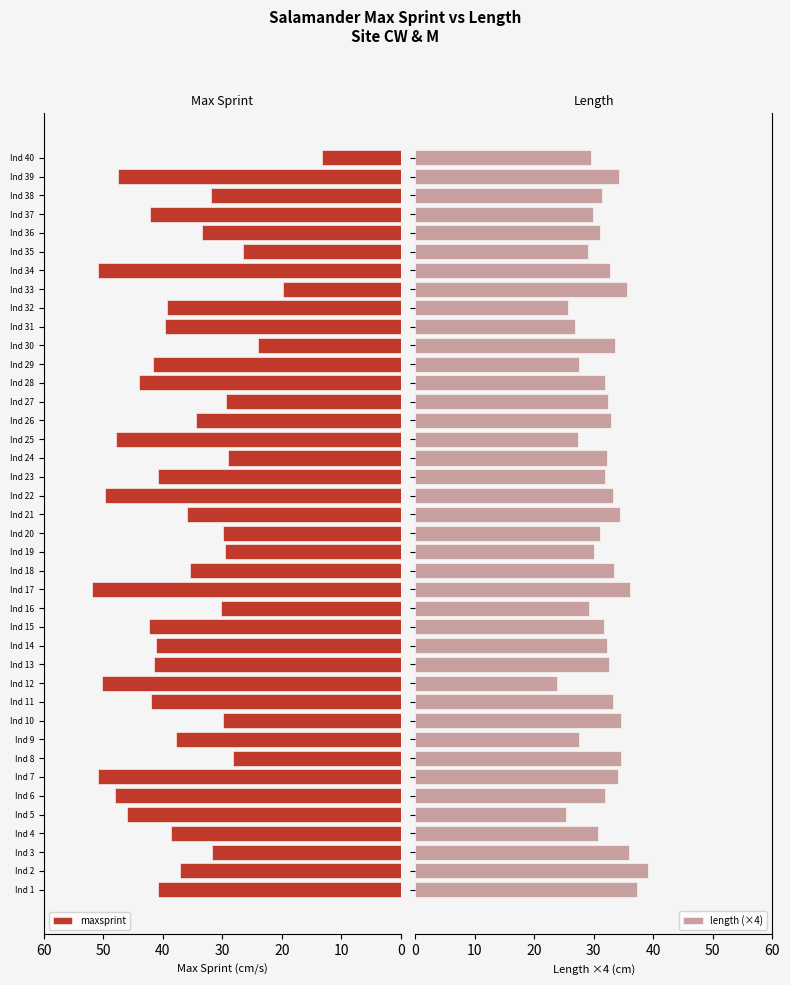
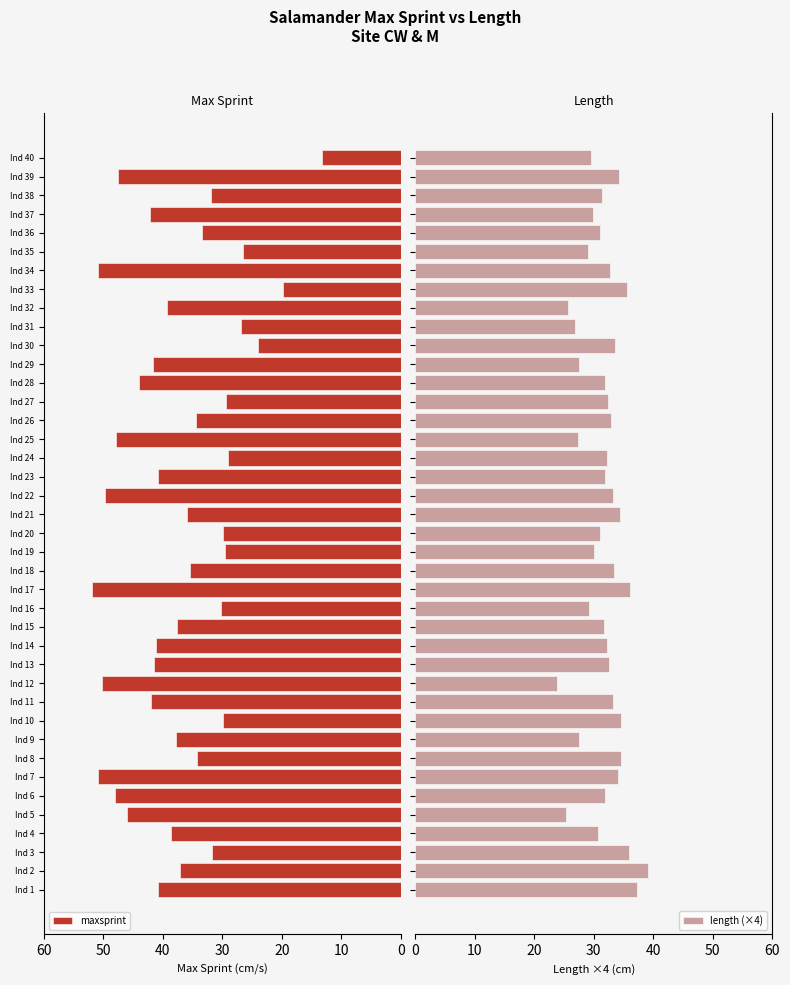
  {
    "Max Sprint": {
      "Ind 40": 13,
      "Ind 39": 48,
      "Ind 38": 32,
      "Ind 37": 42,
      "Ind 36": 33,
      "Ind 35": 27,
      "Ind 34": 51,
      "Ind 33": 20,
      "Ind 32": 39,
-     "Ind 31": 40,
+     "Ind 31": 27,
      "Ind 30": 24,
      "Ind 29": 42,
      "Ind 28": 44,
      "Ind 27": 29,
      "Ind 26": 35,
      "Ind 25": 48,
      "Ind 24": 29,
      "Ind 23": 41,
      "Ind 22": 50,
      "Ind 21": 36,
      "Ind 20": 30,
      "Ind 19": 30,
      "Ind 18": 35,
      "Ind 17": 52,
      "Ind 16": 30,
-     "Ind 15": 42,
+     "Ind 15": 38,
      "Ind 14": 41,
      "Ind 13": 42,
      "Ind 12": 50,
      "Ind 11": 42,
      "Ind 10": 30,
      "Ind 9": 38,
-     "Ind 8": 28,
+     "Ind 8": 34,
      "Ind 7": 51,
      "Ind 6": 48,
      "Ind 5": 46,
      "Ind 4": 39,
      "Ind 3": 32,
      "Ind 2": 37,
      "Ind 1": 41
    }
  }
